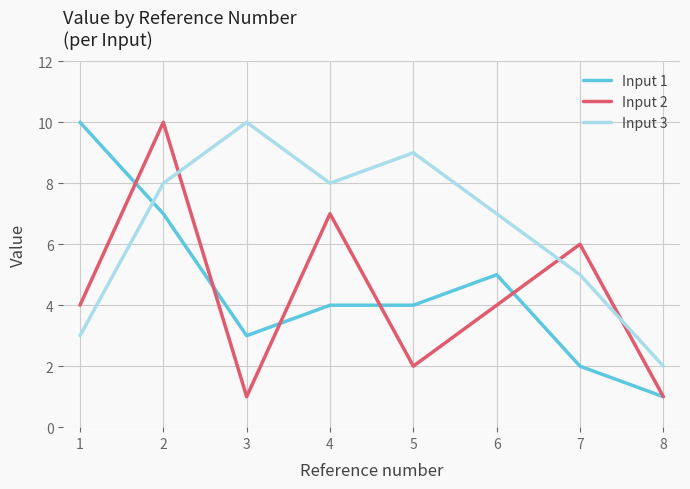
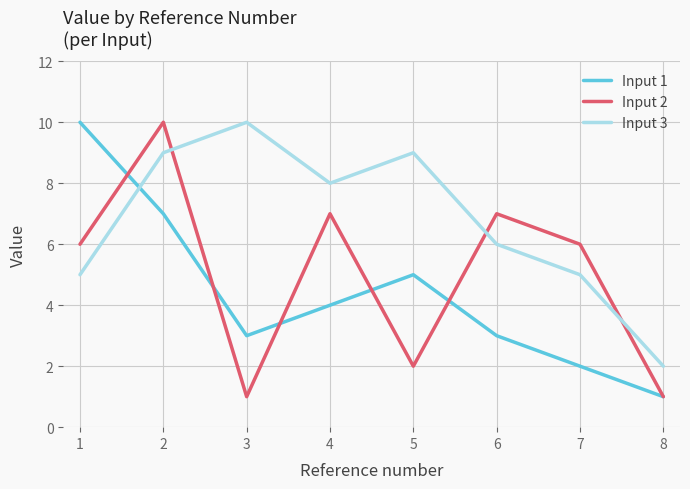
  {
    "Input 1": {
      "1": 10,
      "2": 7,
      "3": 3,
      "4": 4,
-     "5": 4,
-     "6": 5,
+     "5": 5,
+     "6": 3,
      "7": 2
    },
    "Input 2": {
-     "1": 4,
+     "1": 6,
      "2": 10,
      "3": 1,
      "4": 7,
      "5": 2,
-     "6": 4,
+     "6": 7,
      "7": 6
    },
    "Input 3": {
-     "1": 3,
-     "2": 8,
+     "1": 5,
+     "2": 9,
      "3": 10,
      "4": 8,
      "5": 9,
-     "6": 7,
+     "6": 6,
      "7": 5,
      "8": 2
    }
  }
